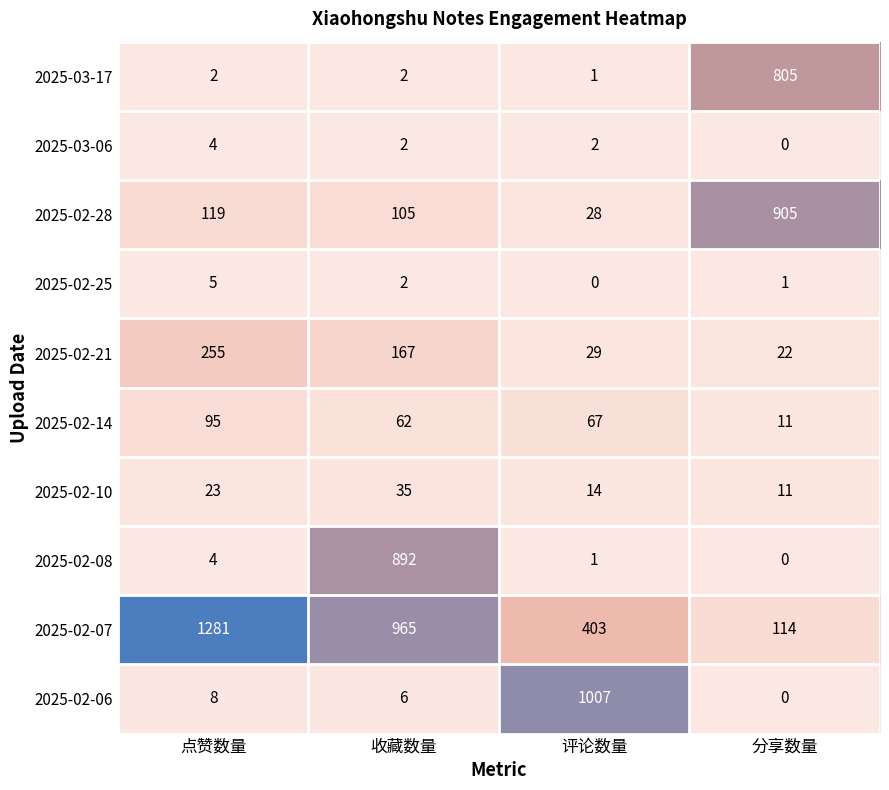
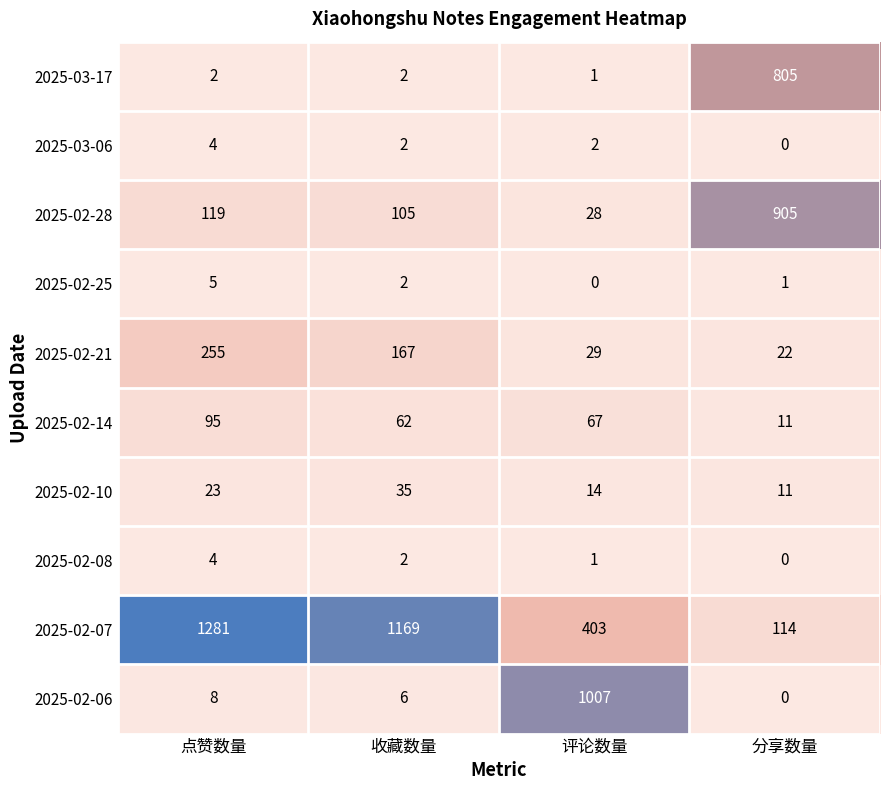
  {
    "2025-03-17": {
      "点赞数量": 2,
      "收藏数量": 2,
      "评论数量": 1,
      "分享数量": 805
    },
    "2025-03-06": {
      "点赞数量": 4,
      "收藏数量": 2,
      "评论数量": 2,
      "分享数量": 0
    },
    "2025-02-28": {
      "点赞数量": 119,
      "收藏数量": 105,
      "评论数量": 28,
      "分享数量": 905
    },
    "2025-02-25": {
      "点赞数量": 5,
      "收藏数量": 2,
      "评论数量": 0,
      "分享数量": 1
    },
    "2025-02-21": {
      "点赞数量": 255,
      "收藏数量": 167,
      "评论数量": 29,
      "分享数量": 22
    },
    "2025-02-14": {
      "点赞数量": 95,
      "收藏数量": 62,
      "评论数量": 67,
      "分享数量": 11
    },
    "2025-02-10": {
      "点赞数量": 23,
      "收藏数量": 35,
      "评论数量": 14,
      "分享数量": 11
    },
    "2025-02-08": {
      "点赞数量": 4,
-     "收藏数量": 892,
+     "收藏数量": 2,
      "评论数量": 1,
      "分享数量": 0
    },
    "2025-02-07": {
      "点赞数量": 1281,
-     "收藏数量": 965,
+     "收藏数量": 1169,
      "评论数量": 403,
      "分享数量": 114
    },
    "2025-02-06": {
      "点赞数量": 8,
      "收藏数量": 6,
      "评论数量": 1007,
      "分享数量": 0
    }
  }
